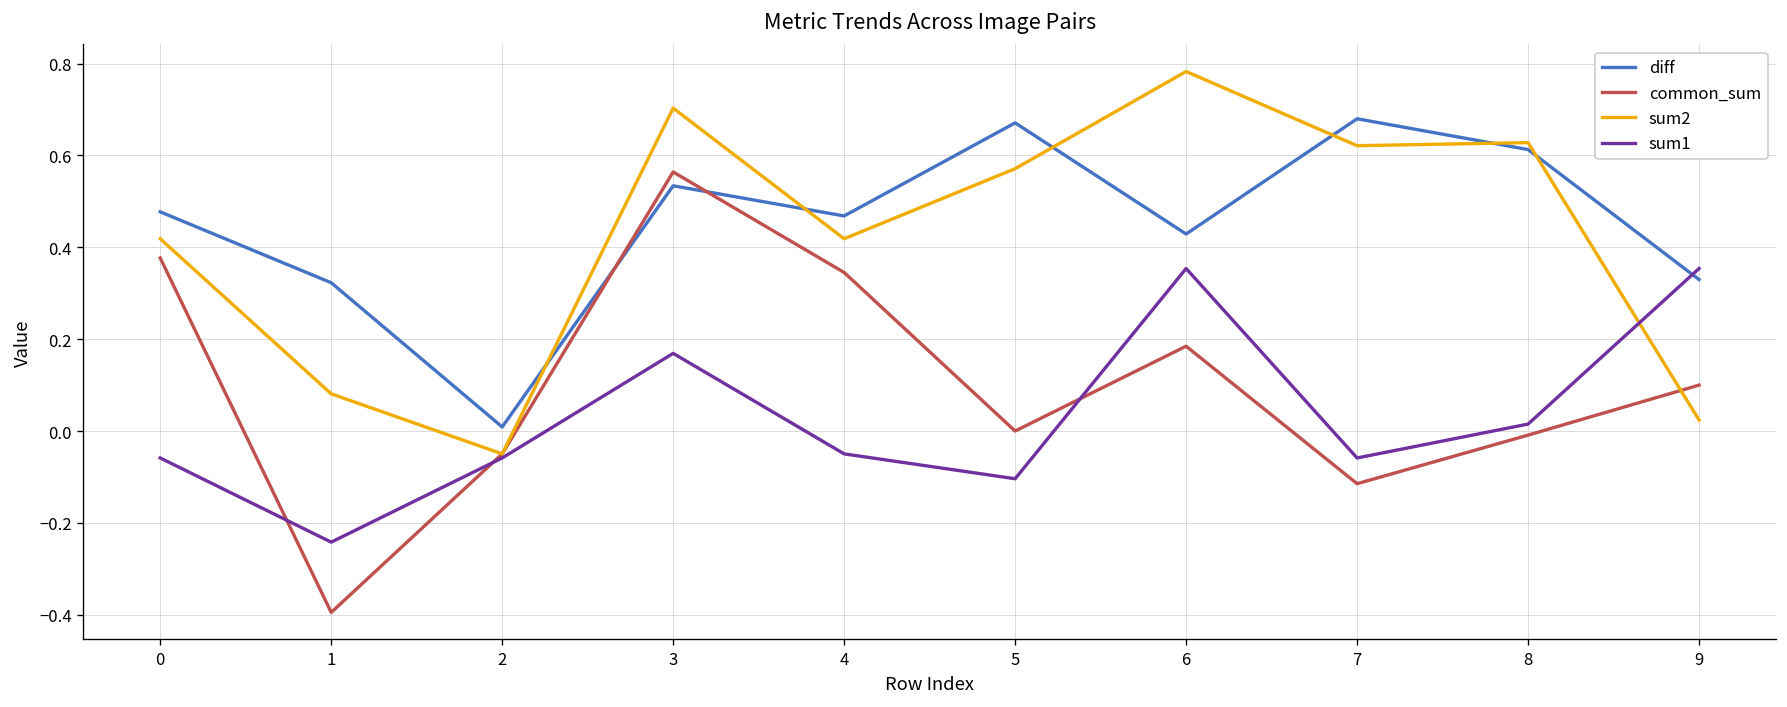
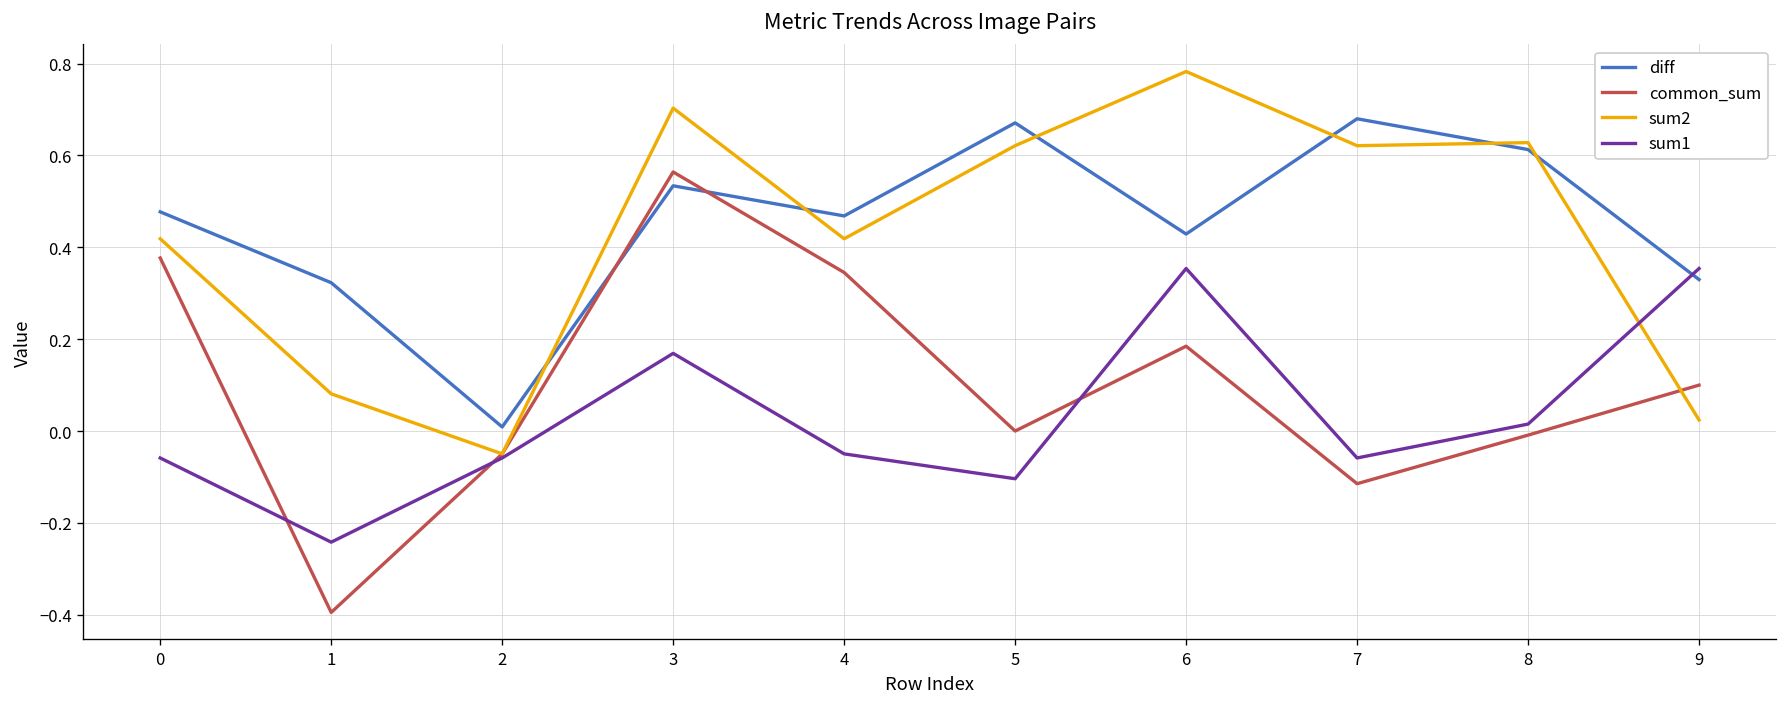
  {
    "diff": {
      "0": 0.48,
      "1": 0.32,
      "2": 0.01,
      "3": 0.53,
      "4": 0.47,
      "5": 0.67,
      "6": 0.43,
      "7": 0.68,
      "8": 0.61,
      "9": 0.33
    },
    "common_sum": {
      "0": 0.38,
      "1": -0.39,
      "3": 0.56,
      "4": 0.35,
      "5": 0.00,
      "6": 0.18,
      "7": -0.11,
      "8": -0.01,
      "9": 0.10
    },
    "sum2": {
      "0": 0.42,
      "1": 0.08,
      "3": 0.70,
      "4": 0.42,
-     "5": 0.57,
+     "5": 0.62,
      "6": 0.78,
      "7": 0.62,
      "8": 0.63,
      "9": 0.02
    },
    "sum1": {
      "0": -0.06,
      "1": -0.24,
      "2": -0.06,
      "3": 0.17,
      "4": -0.05,
      "5": -0.10,
      "6": 0.35,
      "7": -0.06,
      "8": 0.02,
      "9": 0.35
    }
  }
